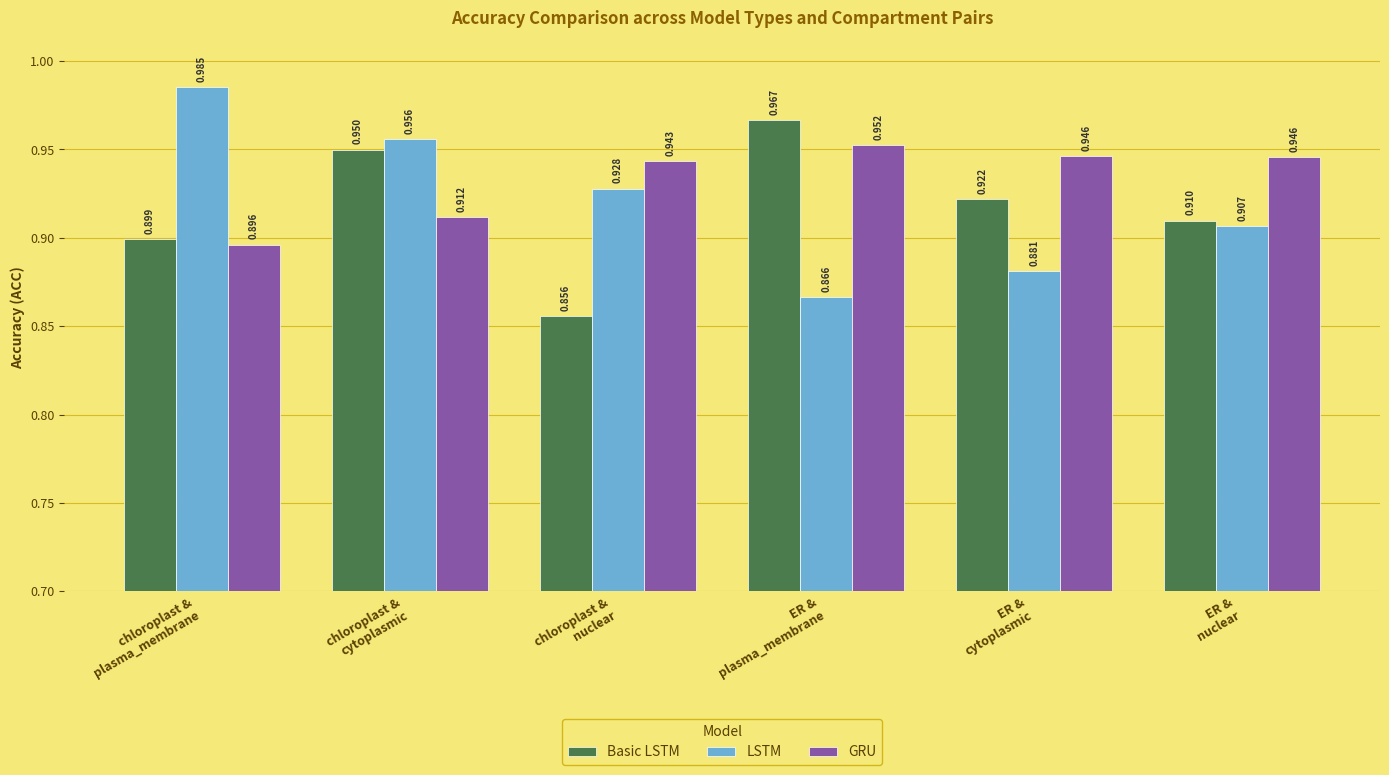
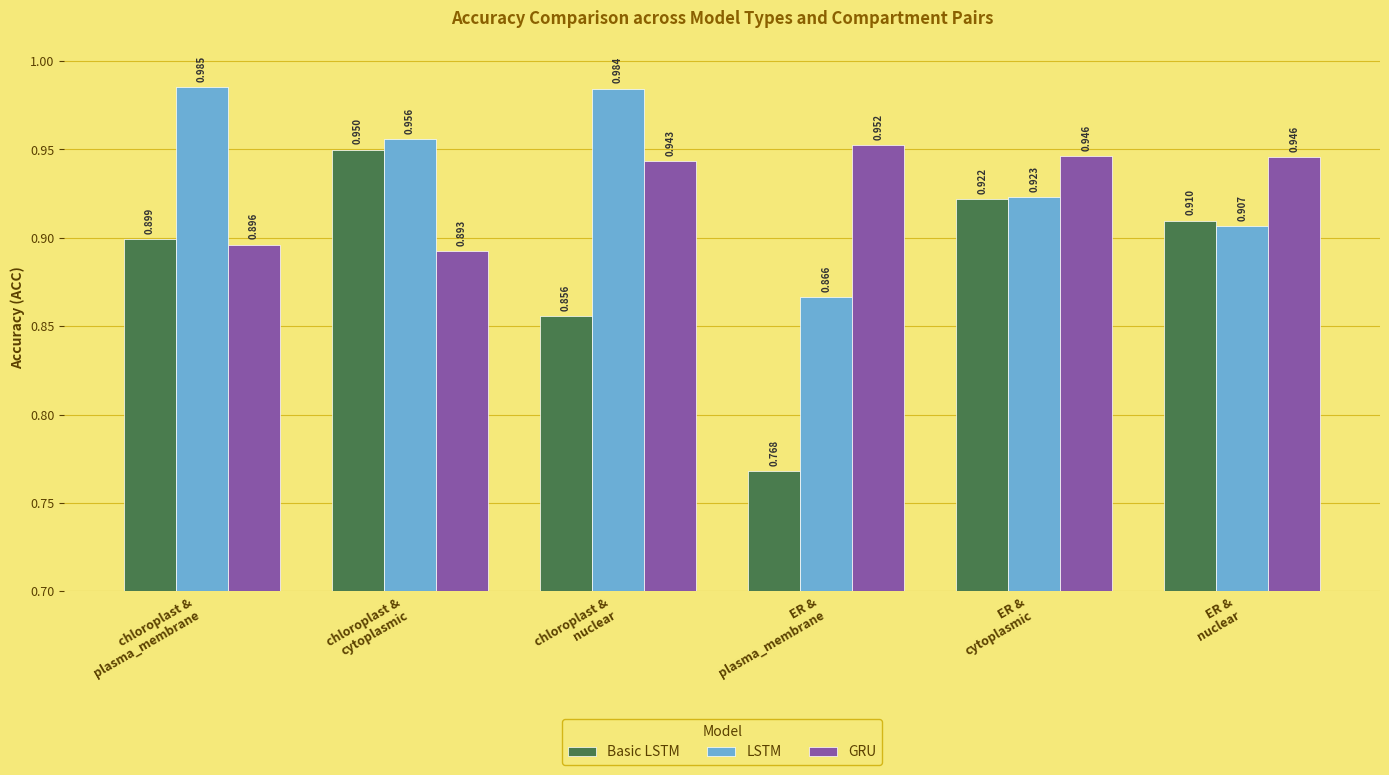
  {
    "Basic LSTM": {
      "chloroplast & plasma_membrane": 0.899,
      "chloroplast & cytoplasmic": 0.950,
      "chloroplast & nuclear": 0.856,
-     "ER & plasma_membrane": 0.967,
+     "ER & plasma_membrane": 0.768,
      "ER & cytoplasmic": 0.922,
      "ER & nuclear": 0.910
    },
    "LSTM": {
      "chloroplast & plasma_membrane": 0.985,
      "chloroplast & cytoplasmic": 0.956,
-     "chloroplast & nuclear": 0.928,
+     "chloroplast & nuclear": 0.984,
      "ER & plasma_membrane": 0.866,
-     "ER & cytoplasmic": 0.881,
+     "ER & cytoplasmic": 0.923,
      "ER & nuclear": 0.907
    },
    "GRU": {
      "chloroplast & plasma_membrane": 0.896,
-     "chloroplast & cytoplasmic": 0.912,
+     "chloroplast & cytoplasmic": 0.893,
      "chloroplast & nuclear": 0.943,
      "ER & plasma_membrane": 0.952,
      "ER & cytoplasmic": 0.946,
      "ER & nuclear": 0.946
    }
  }
